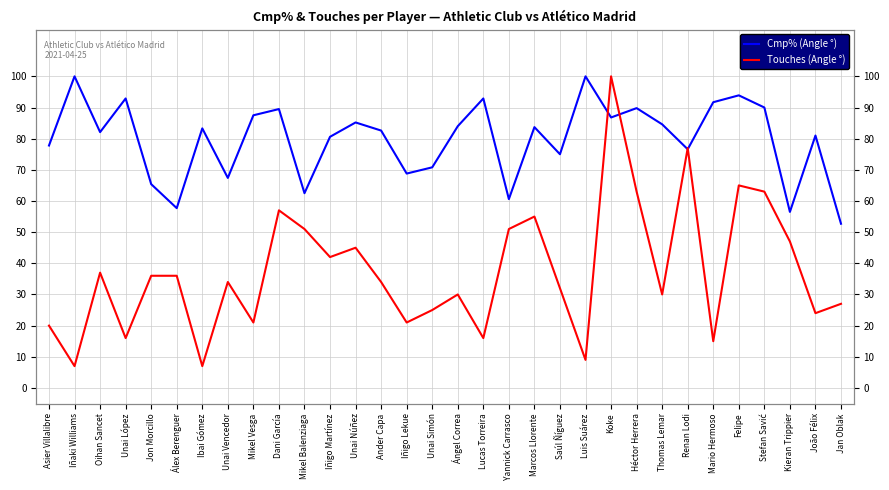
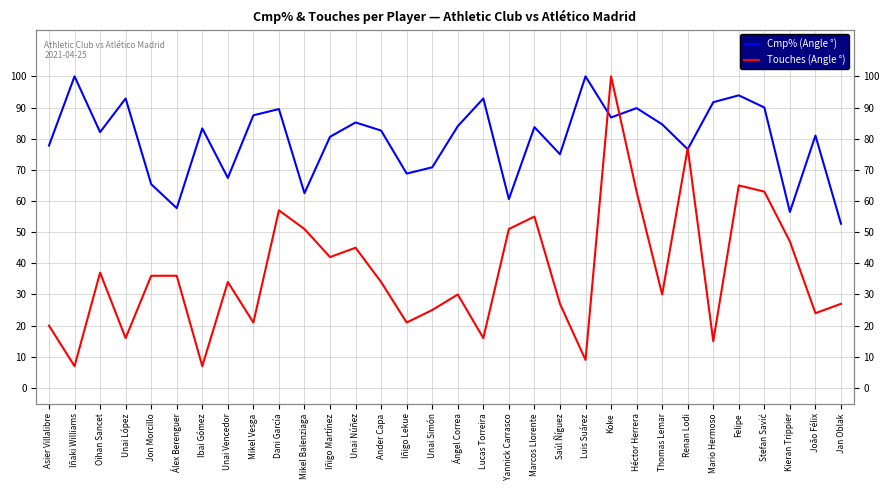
  {
    "Cmp% (Angle °)": {
      "Asier Villalibre": 78,
      "Oihan Sancet": 82,
      "Unai López": 93,
      "Jon Morcillo": 65,
      "Álex Berenguer": 58,
      "Ibai Gómez": 83,
      "Unai Vencedor": 67,
      "Mikel Vesga": 88,
      "Dani García": 90,
      "Mikel Balenziaga": 63,
      "Iñigo Martínez": 81,
      "Unai Núñez": 85,
      "Ander Capa": 83,
      "Iñigo Lekue": 69,
      "Unai Simón": 71,
      "Ángel Correa": 84,
      "Lucas Torreira": 93,
      "Yannick Carrasco": 61,
      "Marcos Llorente": 84,
      "Saúl Ñíguez": 75,
      "Luis Suárez": 100,
      "Koke": 87,
      "Héctor Herrera": 90,
      "Thomas Lemar": 85,
      "Mario Hermoso": 92,
      "Felipe": 94,
      "Stefan Savić": 90,
      "Kieran Trippier": 57,
      "João Félix": 81,
      "Jan Oblak": 53
    },
    "Touches (Angle °)": {
      "Asier Villalibre": 20,
      "Iñaki Williams": 7,
      "Oihan Sancet": 37,
      "Unai López": 16,
      "Jon Morcillo": 36,
      "Álex Berenguer": 36,
      "Ibai Gómez": 7,
      "Unai Vencedor": 34,
      "Mikel Vesga": 21,
      "Dani García": 57,
      "Mikel Balenziaga": 51,
      "Iñigo Martínez": 42,
      "Unai Núñez": 45,
      "Ander Capa": 34,
      "Iñigo Lekue": 21,
      "Unai Simón": 25,
      "Ángel Correa": 30,
      "Lucas Torreira": 16,
      "Yannick Carrasco": 51,
      "Marcos Llorente": 55,
-     "Saúl Ñíguez": 32,
+     "Saúl Ñíguez": 27,
      "Luis Suárez": 9,
      "Koke": 100,
      "Héctor Herrera": 63,
      "Thomas Lemar": 30,
      "Mario Hermoso": 15,
      "Felipe": 65,
      "Stefan Savić": 63,
      "Kieran Trippier": 47,
      "João Félix": 24,
      "Jan Oblak": 27
    }
  }
